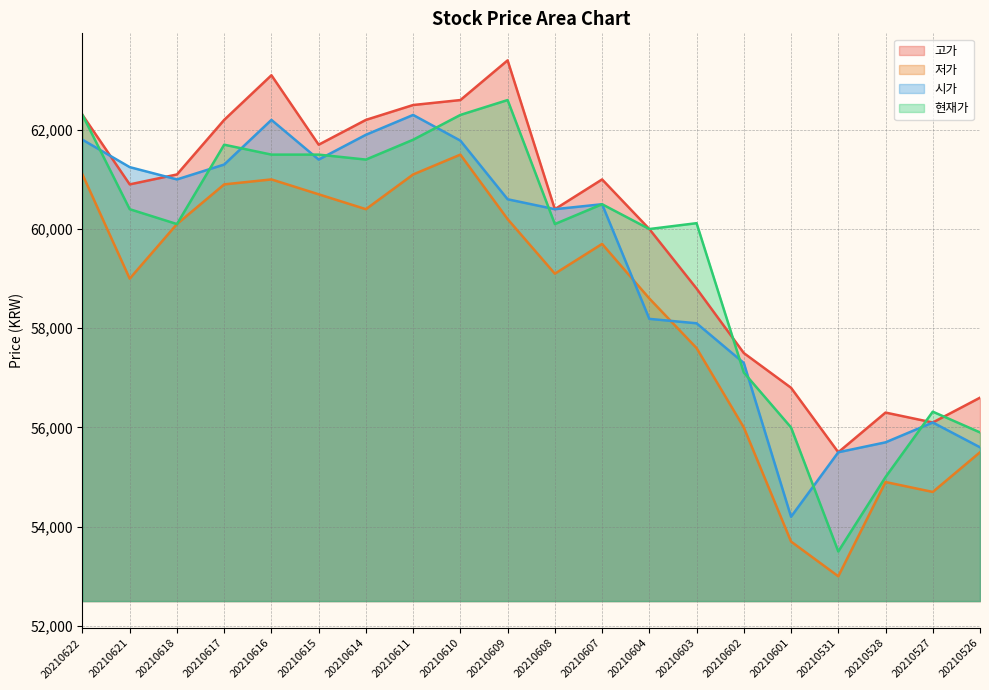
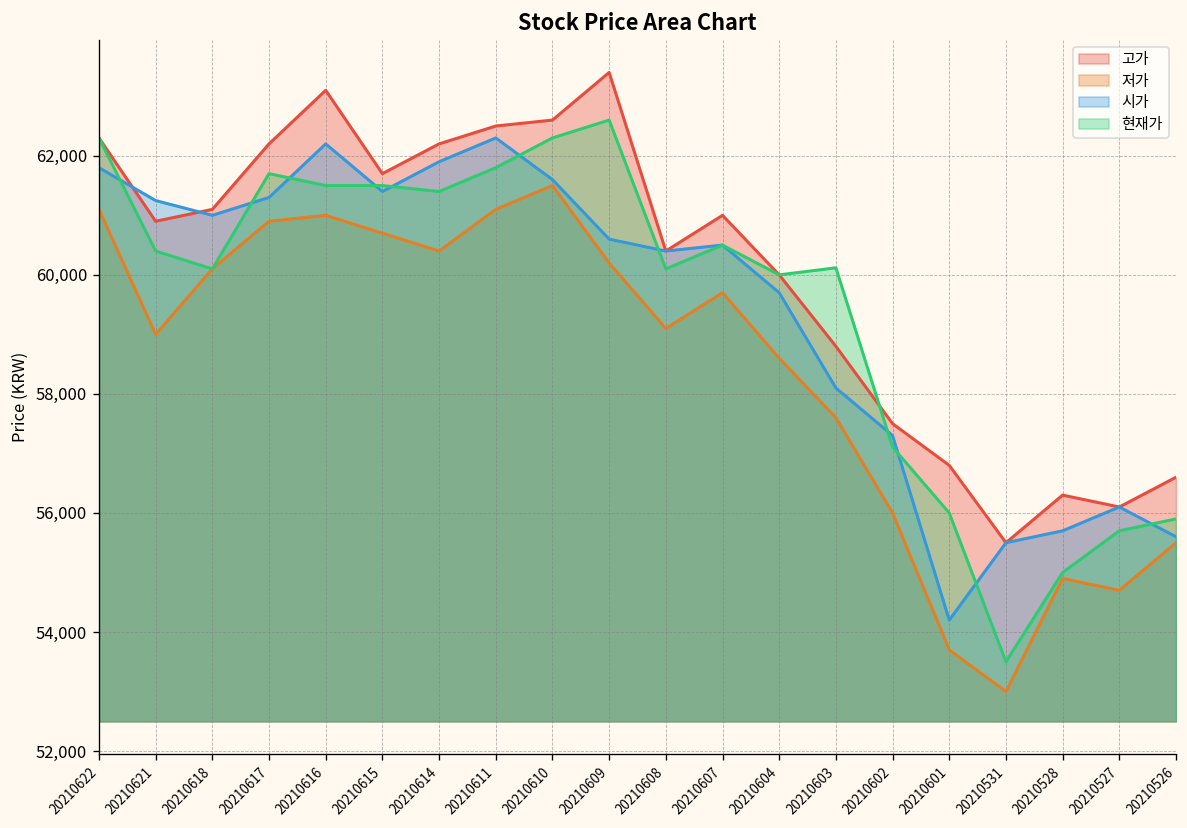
  {
    "시가": {
      "20210622": "61,800",
      "20210621": "61,200",
      "20210618": "61,000",
      "20210617": "61,300",
      "20210616": "62,200",
      "20210615": "61,400",
      "20210614": "61,900",
      "20210611": "62,300",
-     "20210610": "61,800",
+     "20210610": "61,600",
      "20210609": "60,600",
-     "20210604": "58,200",
+     "20210604": "59,700",
      "20210603": "58,100",
      "20210602": "57,300",
      "20210601": "54,200",
      "20210528": "55,700",
      "20210526": "55,600"
    },
    "현재가": {
      "20210621": "60,400",
      "20210617": "61,700",
      "20210616": "61,500",
      "20210615": "61,500",
      "20210614": "61,400",
      "20210611": "61,800",
      "20210610": "62,300",
      "20210609": "62,600",
      "20210608": "60,100",
      "20210603": "60,100",
      "20210602": "57,100",
      "20210601": "56,000",
      "20210531": "53,500",
      "20210528": "55,000",
-     "20210527": "56,300",
+     "20210527": "55,700",
      "20210526": "55,900"
    }
  }
